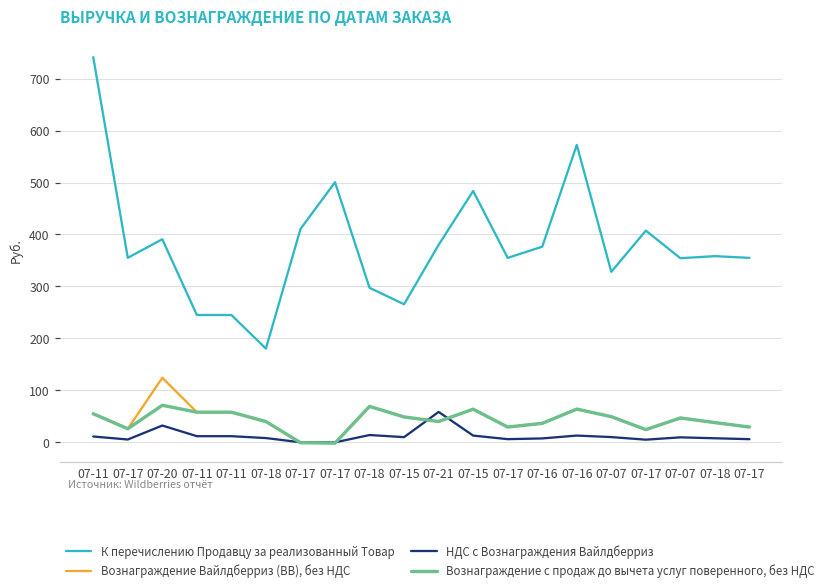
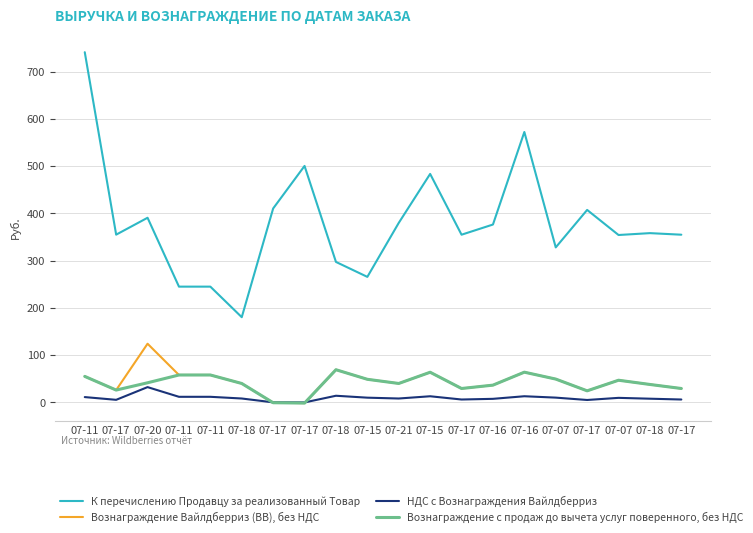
  {
    "К перечислению Продавцу за реализованный Товар": {
      "07-20": 390,
      "07-21": 380
    },
    "Вознаграждение Вайлдберриз (ВВ), без НДС": {
      "07-20": 120
    },
    "НДС с Вознаграждения Вайлдберриз": {
      "07-20": 30,
-     "07-21": 60
+     "07-21": 10
    },
    "Вознаграждение с продаж до вычета услуг поверенного, без НДС": {
-     "07-20": 70
+     "07-20": 40
    }
  }
